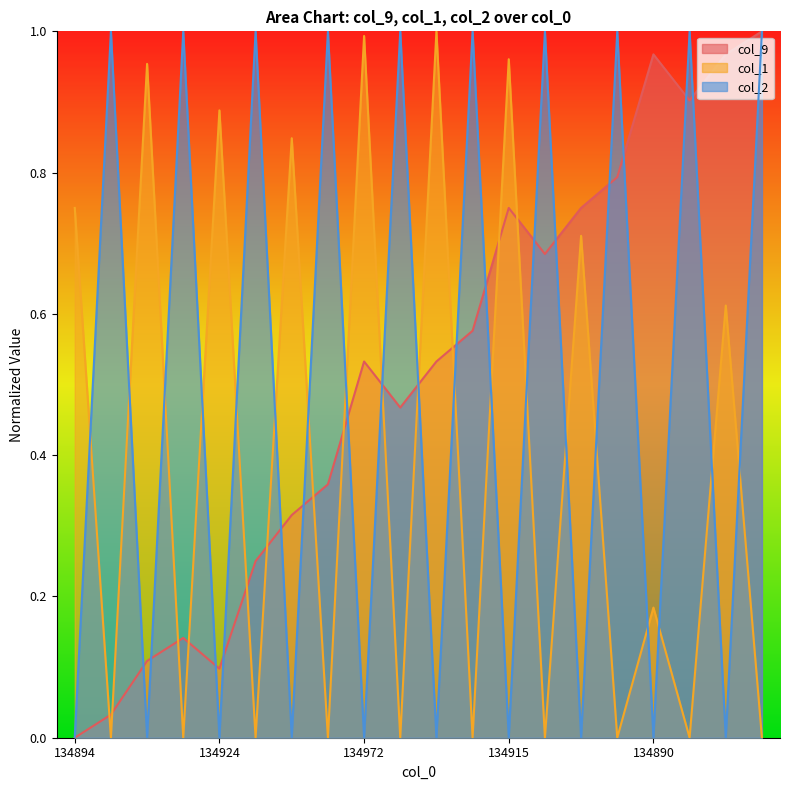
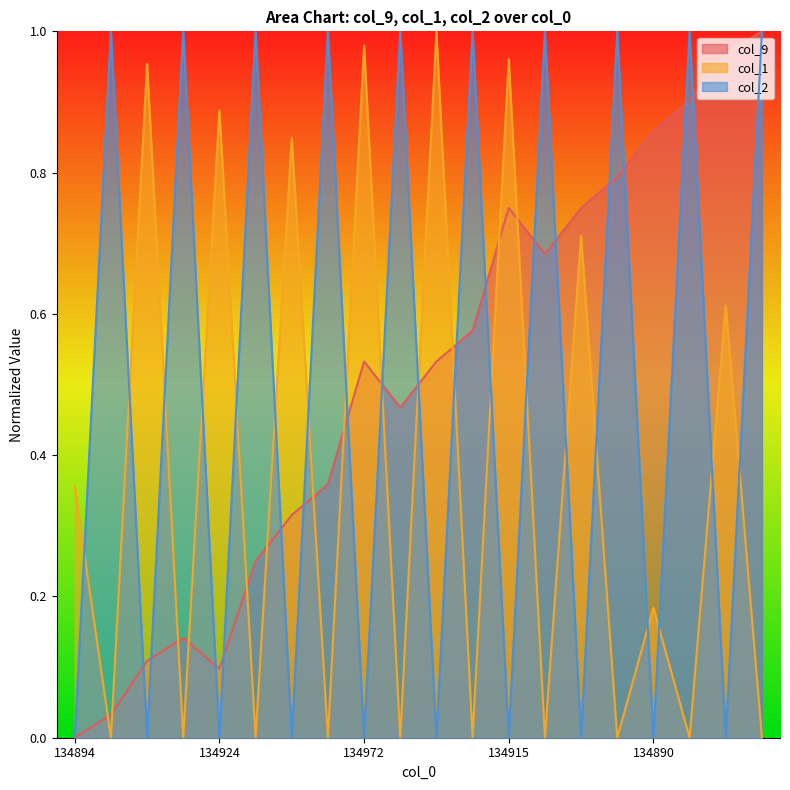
  {
    "col_9": {
      "134924": 0.10,
      "134972": 0.53,
      "134915": 0.75,
-     "134890": 0.97
+     "134890": 0.86
    },
    "col_1": {
-     "134894": 0.75,
+     "134894": 0.36,
      "134924": 0.89,
-     "134972": 0.99,
+     "134972": 0.98,
      "134915": 0.96,
      "134890": 0.18
    },
    "col_2": {
      "134924": 0.00,
      "134972": 0.00,
      "134915": 0.00,
      "134890": 0.00
    }
  }
